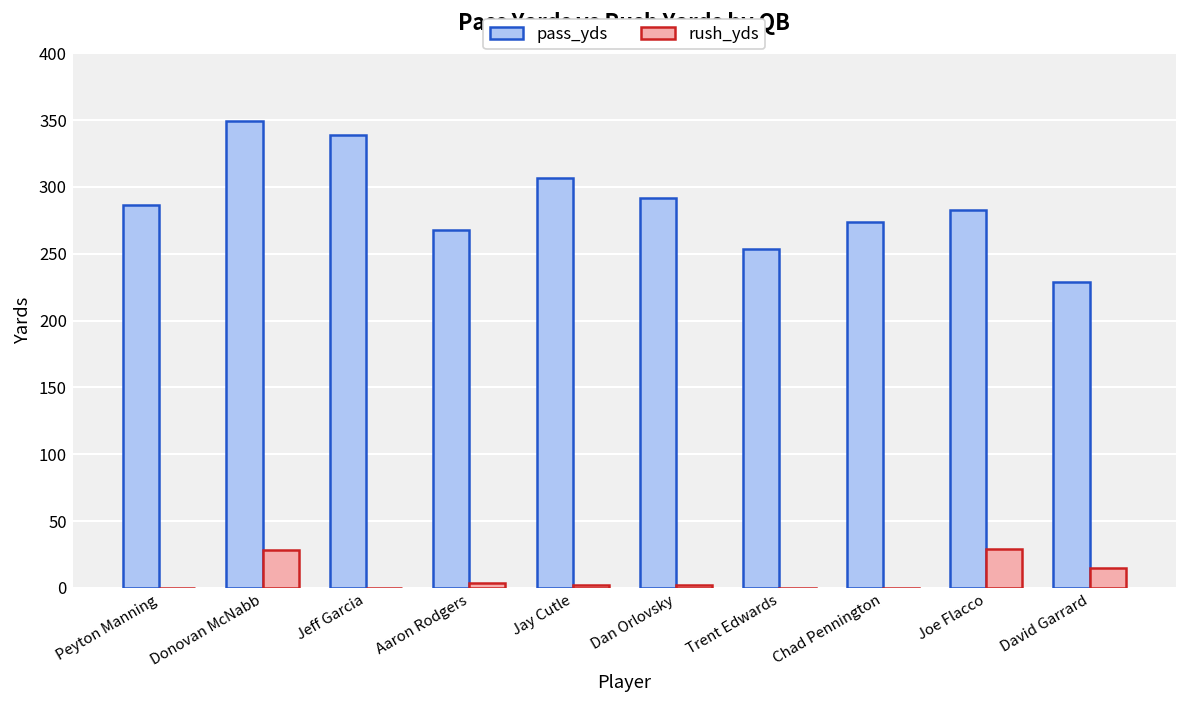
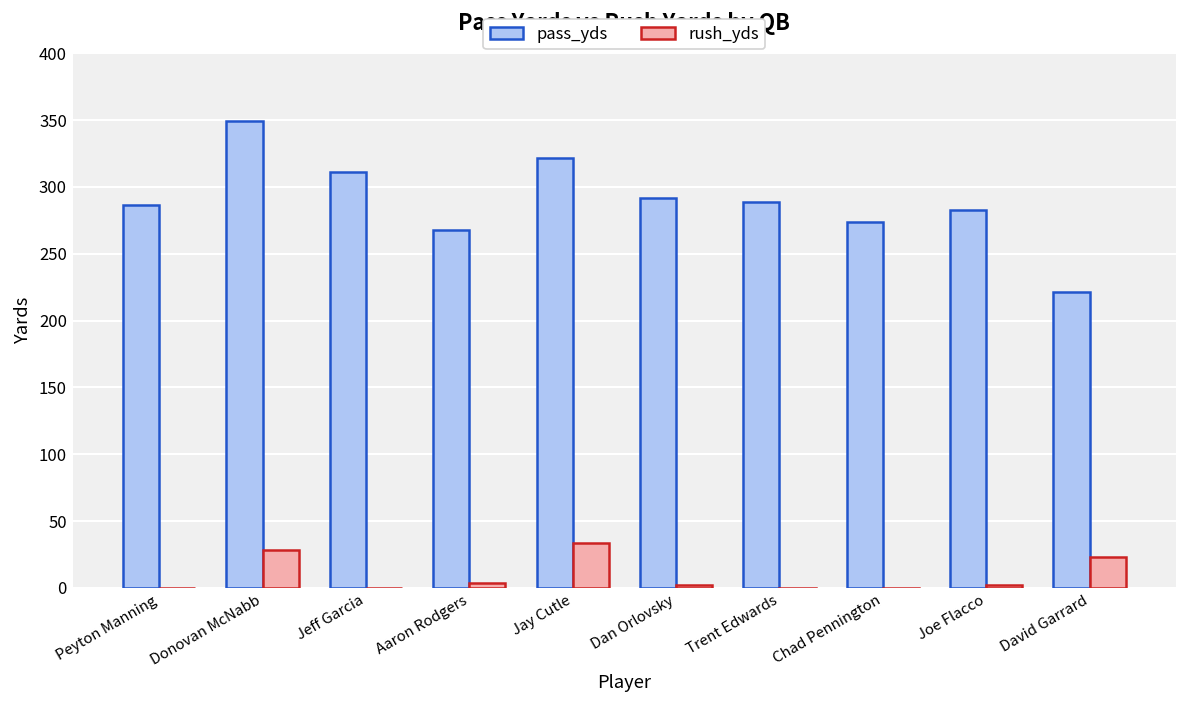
  {
    "pass_yds": {
      "Peyton Manning": 287,
      "Donovan McNabb": 349,
-     "Jeff Garcia": 339,
+     "Jeff Garcia": 311,
      "Aaron Rodgers": 268,
-     "Jay Cutle": 307,
+     "Jay Cutle": 322,
      "Dan Orlovsky": 292,
-     "Trent Edwards": 253,
+     "Trent Edwards": 289,
      "Chad Pennington": 274,
      "Joe Flacco": 282,
-     "David Garrard": 229
+     "David Garrard": 222
    },
    "rush_yds": {
      "Peyton Manning": 0,
      "Donovan McNabb": 29,
      "Jeff Garcia": 0,
      "Aaron Rodgers": 4,
-     "Jay Cutle": 2,
-     "Joe Flacco": 29,
-     "David Garrard": 15
+     "Jay Cutle": 34,
+     "Joe Flacco": 2,
+     "David Garrard": 23
    }
  }
